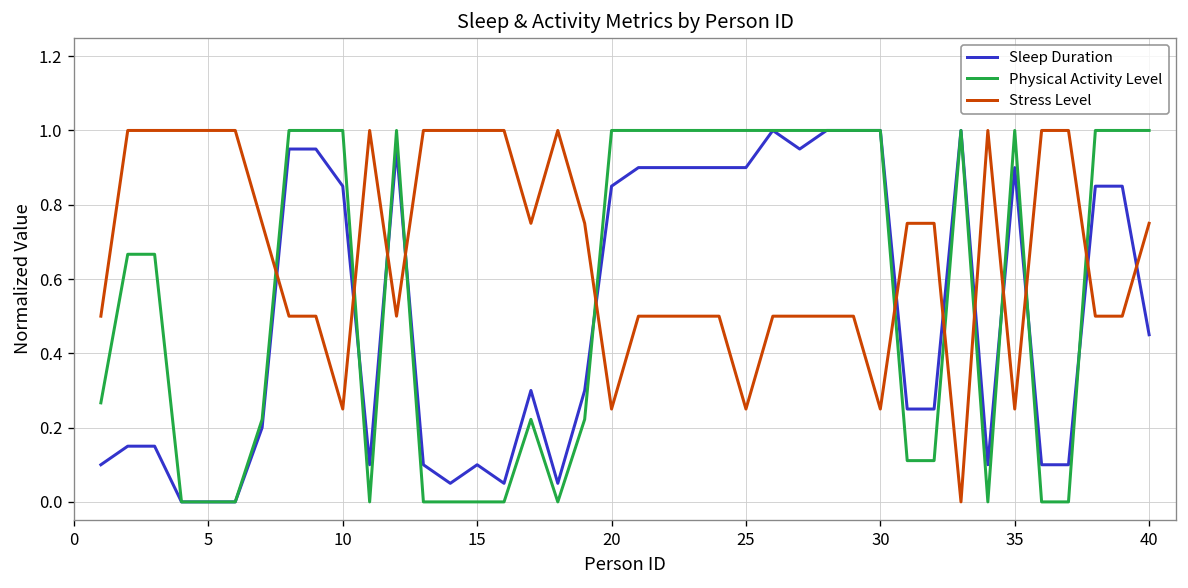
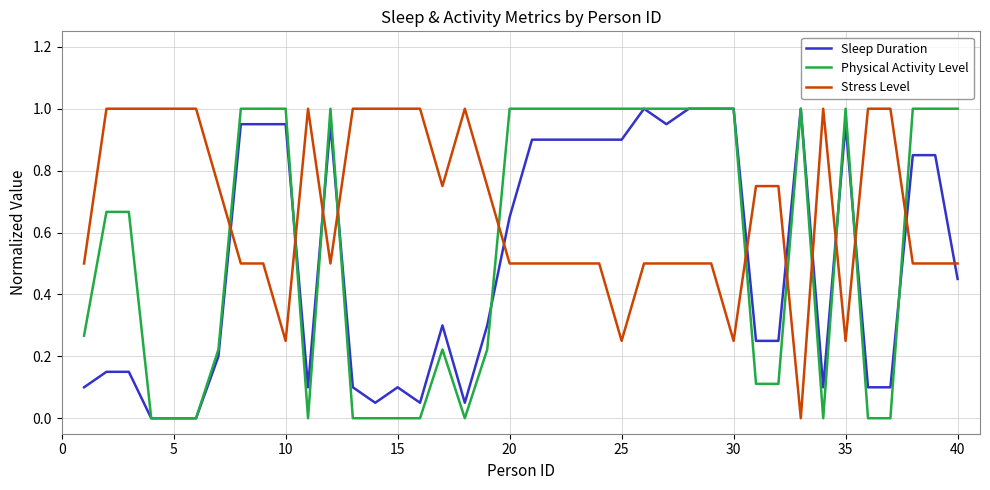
  {
    "Sleep Duration": {
-     "10": 0.85,
+     "10": 0.95,
      "15": 0.10,
-     "20": 0.85,
+     "20": 0.65,
      "25": 0.90,
-     "35": 0.90,
+     "35": 0.95,
      "40": 0.45
    },
    "Physical Activity Level": {
      "10": 1.00,
      "15": 0.00,
      "20": 1.00,
      "25": 1.00,
      "35": 1.00,
      "40": 1.00
    },
    "Stress Level": {
      "5": 1.00,
      "10": 0.25,
      "15": 1.00,
-     "20": 0.25,
+     "20": 0.50,
      "25": 0.25,
      "30": 0.25,
      "35": 0.25,
-     "40": 0.75
+     "40": 0.50
    }
  }
